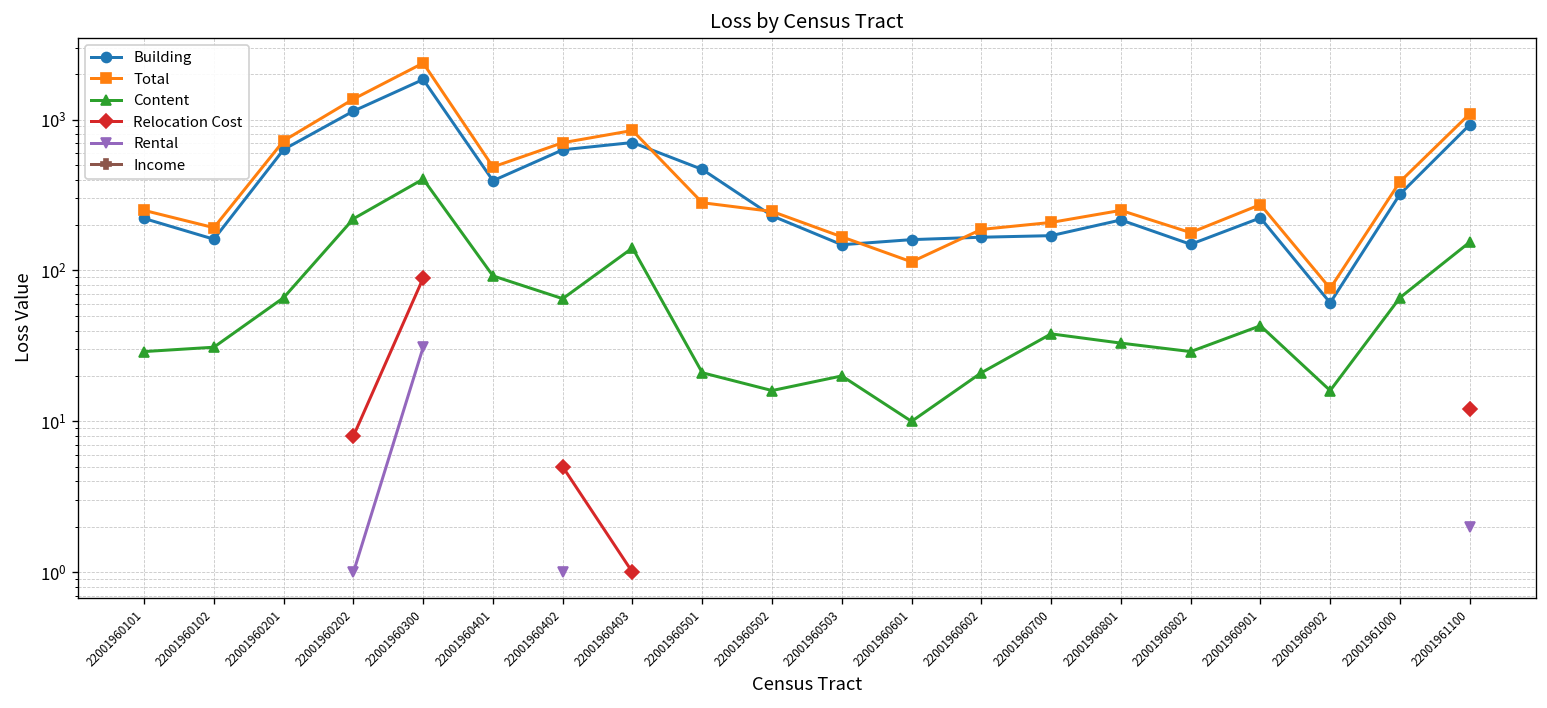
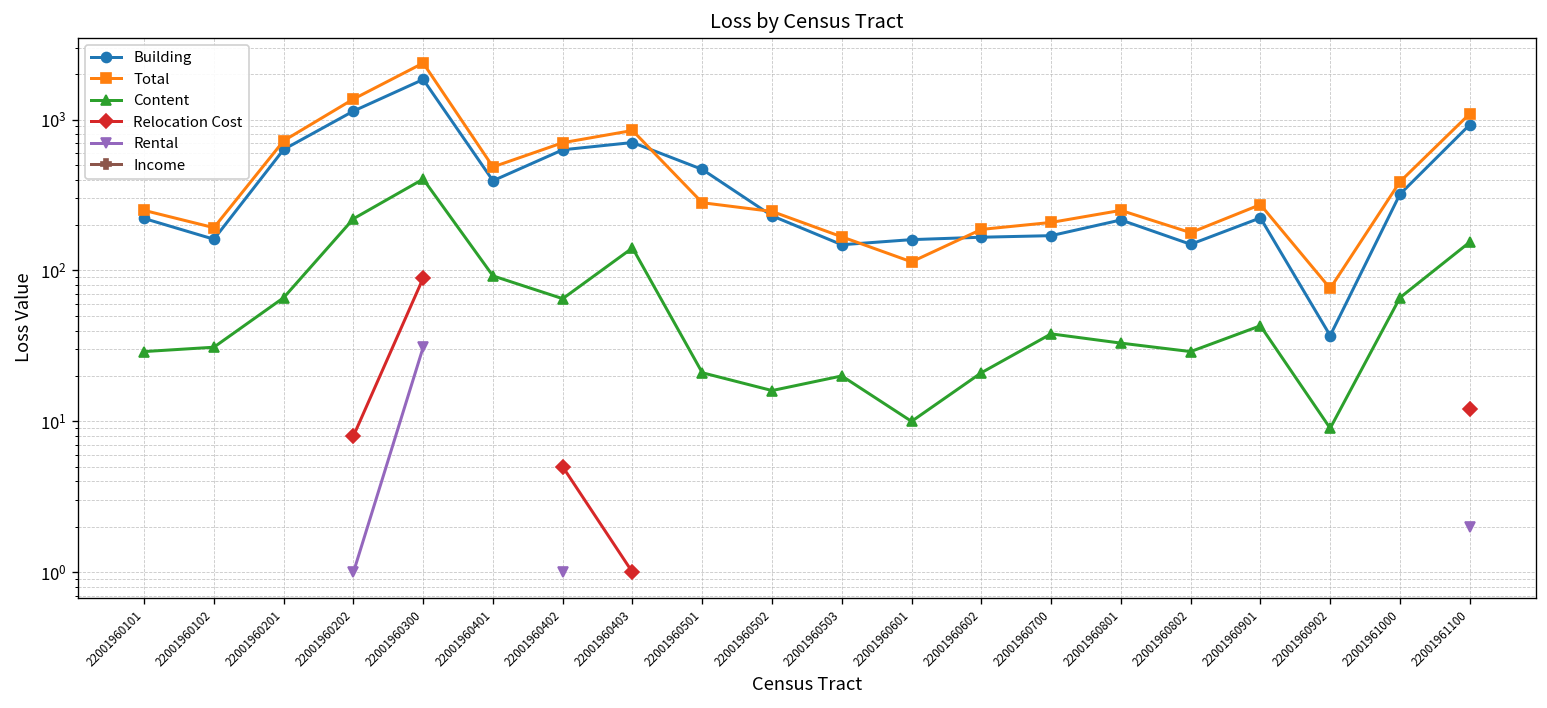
  {
    "Building": {
      "22001960101": 220,
      "22001960102": 160,
      "22001960201": 600,
      "22001960202": 1100,
      "22001960300": 1800,
      "22001960401": 390,
      "22001960402": 600,
      "22001960403": 700,
      "22001960501": 470,
      "22001960502": 230,
      "22001960503": 150,
      "22001960601": 160,
      "22001960602": 170,
      "22001960700": 170,
      "22001960801": 220,
      "22001960802": 150,
      "22001960901": 220,
-     "22001960902": 60,
+     "22001960902": 37,
      "22001961000": 320,
      "22001961100": 900
    },
    "Total": {
      "22001960101": 250,
      "22001960102": 190,
      "22001960201": 700,
      "22001960202": 1400,
      "22001960300": 2400,
      "22001960401": 490,
      "22001960402": 700,
      "22001960403": 800,
      "22001960501": 280,
      "22001960502": 250,
      "22001960503": 170,
      "22001960601": 110,
      "22001960602": 190,
      "22001960700": 210,
      "22001960801": 250,
      "22001960802": 180,
      "22001960901": 270,
      "22001960902": 80,
      "22001961000": 390,
      "22001961100": 1100
    },
    "Content": {
      "22001960101": 29,
      "22001960102": 31,
      "22001960201": 70,
      "22001960202": 220,
      "22001960300": 400,
      "22001960401": 90,
      "22001960402": 70,
      "22001960403": 140,
      "22001960501": 21,
      "22001960502": 16,
      "22001960503": 20,
      "22001960601": 10,
      "22001960602": 21,
      "22001960700": 38,
      "22001960801": 33,
      "22001960802": 29,
      "22001960901": 43,
-     "22001960902": 16,
+     "22001960902": 9,
      "22001961000": 70,
      "22001961100": 150
    },
    "Relocation Cost": {
      "22001960202": 8,
      "22001960300": 90,
      "22001960402": 5,
      "22001960403": 1,
      "22001961100": 12
    },
    "Rental": {
      "22001960202": 1,
      "22001960300": 31,
      "22001960402": 1,
      "22001961100": 2
    }
  }
